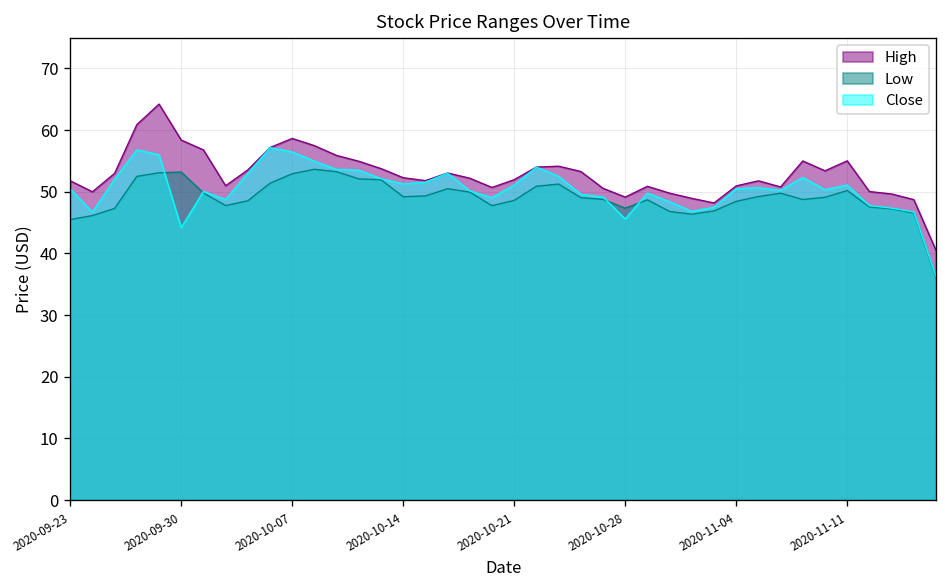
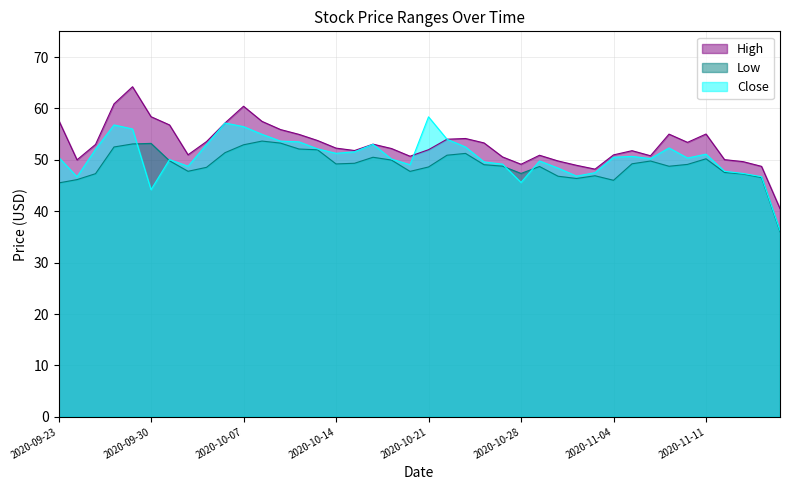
  {
    "High": {
-     "2020-09-23": 52,
+     "2020-09-23": 58,
      "2020-09-30": 58,
-     "2020-10-07": 59,
+     "2020-10-07": 60,
      "2020-10-14": 52,
      "2020-10-21": 52,
      "2020-10-28": 49,
      "2020-11-11": 55
    },
    "Low": {
      "2020-09-23": 46,
      "2020-09-30": 53,
      "2020-10-07": 53,
      "2020-10-14": 49,
      "2020-10-21": 49,
      "2020-10-28": 47,
-     "2020-11-04": 48,
+     "2020-11-04": 46,
      "2020-11-11": 50
    },
    "Close": {
      "2020-09-23": 51,
      "2020-09-30": 44,
      "2020-10-07": 56,
      "2020-10-14": 51,
-     "2020-10-21": 51,
+     "2020-10-21": 58,
      "2020-10-28": 46,
      "2020-11-11": 51
    }
  }
